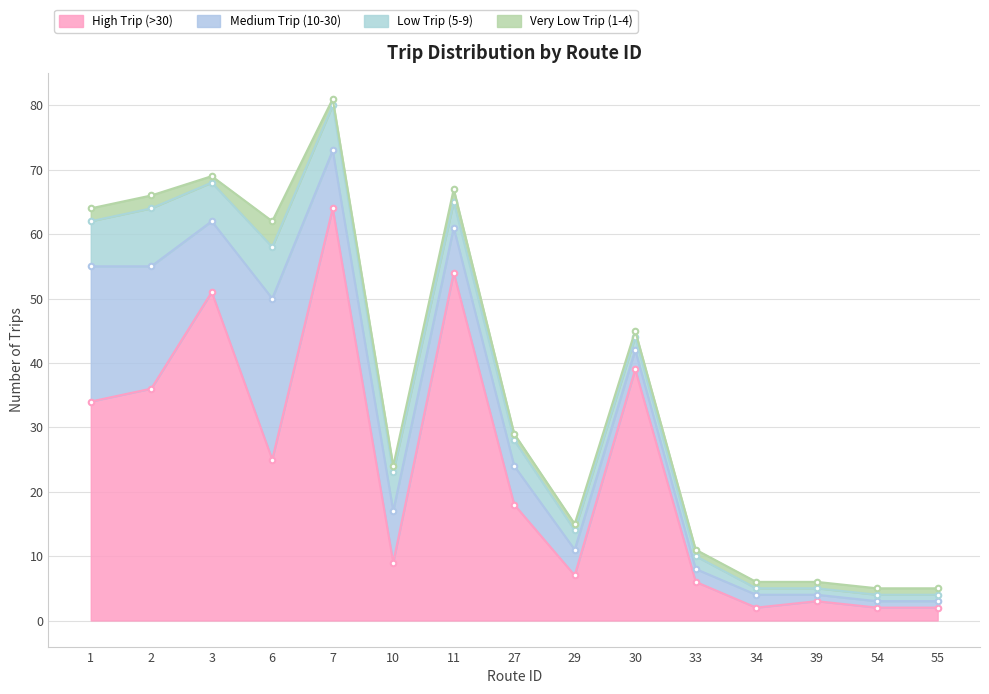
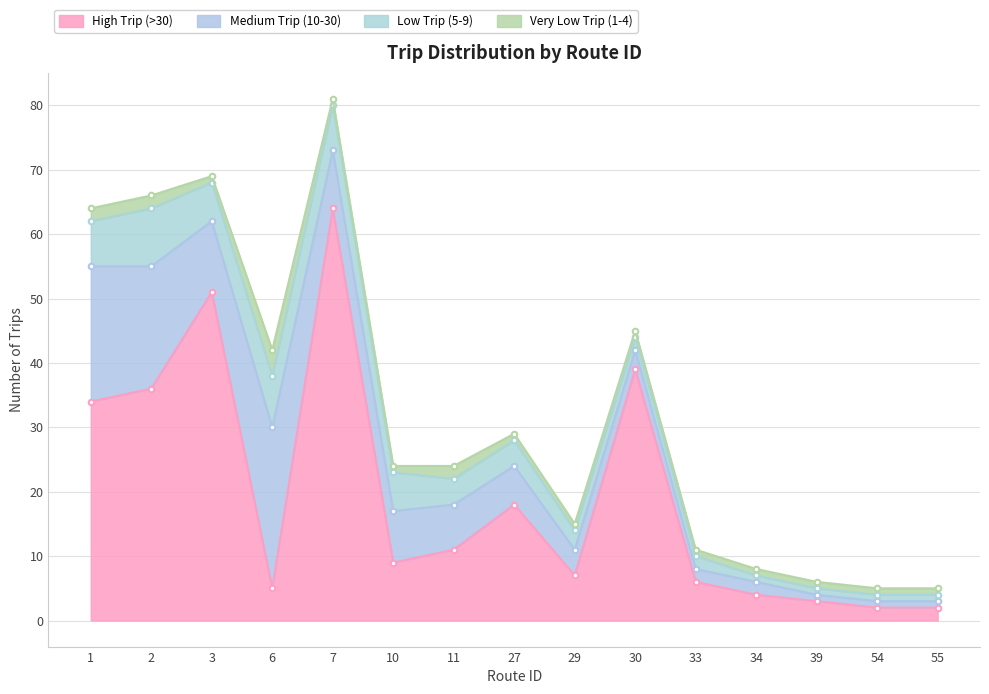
  {
    "High Trip (>30)": {
      "1": 34,
      "2": 36,
      "3": 51,
-     "6": 25,
+     "6": 5,
      "7": 64,
      "10": 9,
-     "11": 54,
+     "11": 11,
      "27": 18,
      "29": 7,
      "30": 39,
      "33": 6,
-     "34": 2,
+     "34": 4,
      "39": 3,
      "54": 2,
      "55": 2
    }
  }
